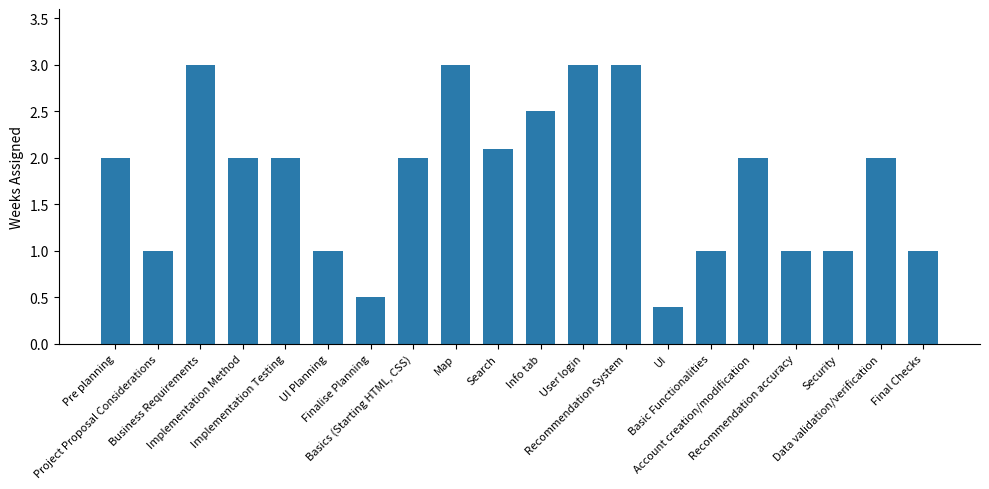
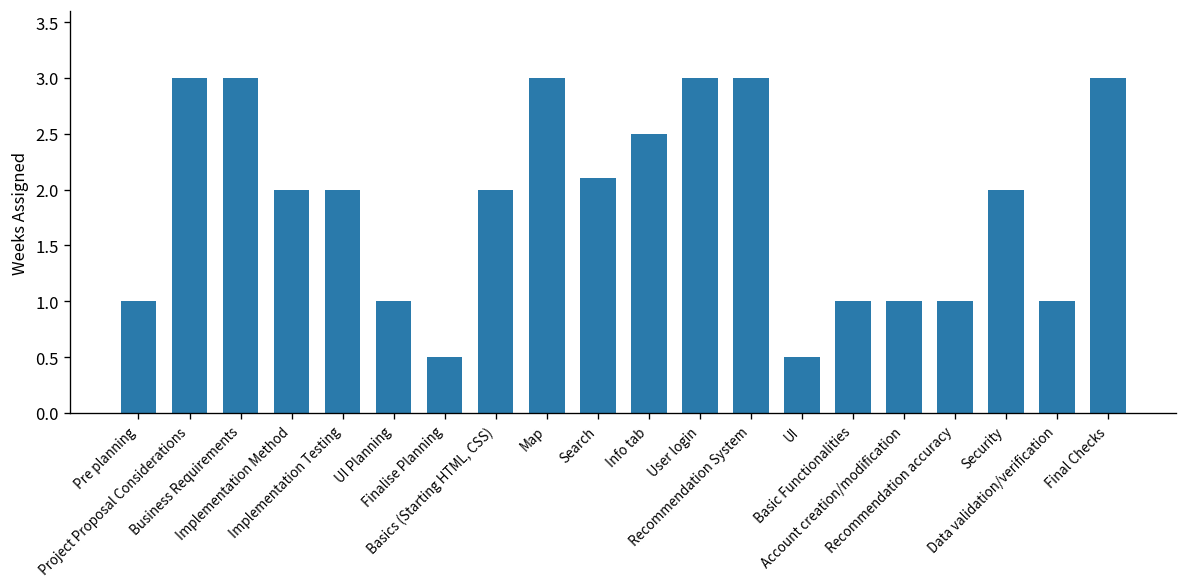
  {
-   "Pre planning": 2,
-   "Project Proposal Considerations": 1,
+   "Pre planning": 1,
+   "Project Proposal Considerations": 3,
    "Business Requirements": 3.0,
    "Implementation Method": 2.0,
    "Implementation Testing": 2.0,
    "UI Planning": 1.0,
    "Finalise Planning": 0.5,
    "Basics (Starting HTML, CSS)": 2.0,
    "Map": 3.0,
    "Search": 2.1,
    "Info tab": 2.5,
    "User login": 3.0,
    "Recommendation System": 3.0,
-   "UI": 0.4,
+   "UI": 0.5,
    "Basic Functionalities": 1.0,
-   "Account creation/modification": 2,
+   "Account creation/modification": 1,
    "Recommendation accuracy": 1.0,
-   "Security": 1,
-   "Data validation/verification": 2,
-   "Final Checks": 1
+   "Security": 2,
+   "Data validation/verification": 1,
+   "Final Checks": 3
  }
